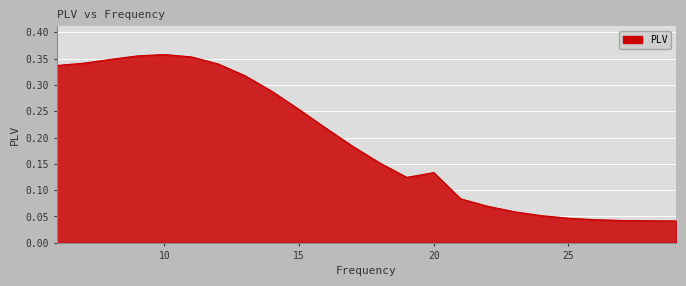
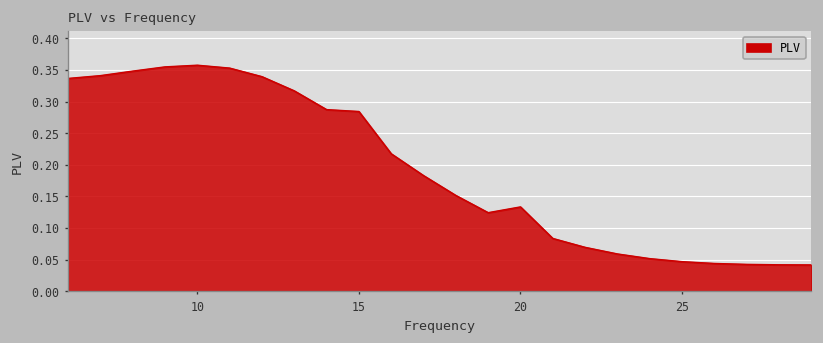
  {
    "10": 0.36,
-   "15": 0.25,
+   "15": 0.28,
    "20": 0.13,
    "25": 0.05
  }
